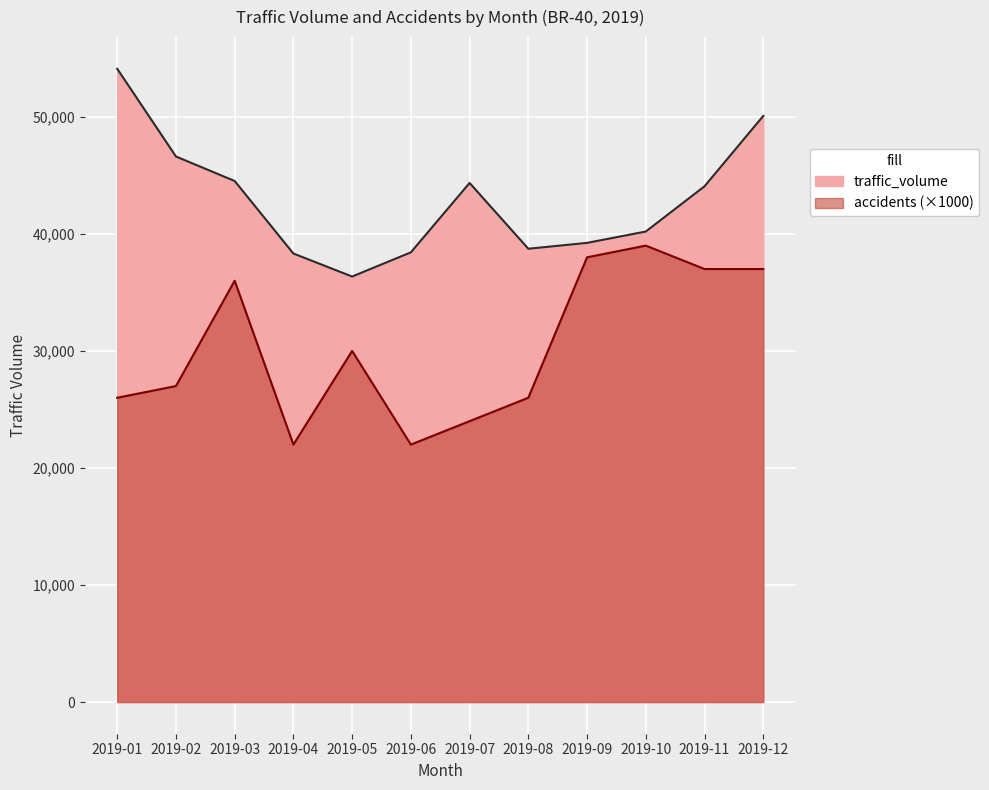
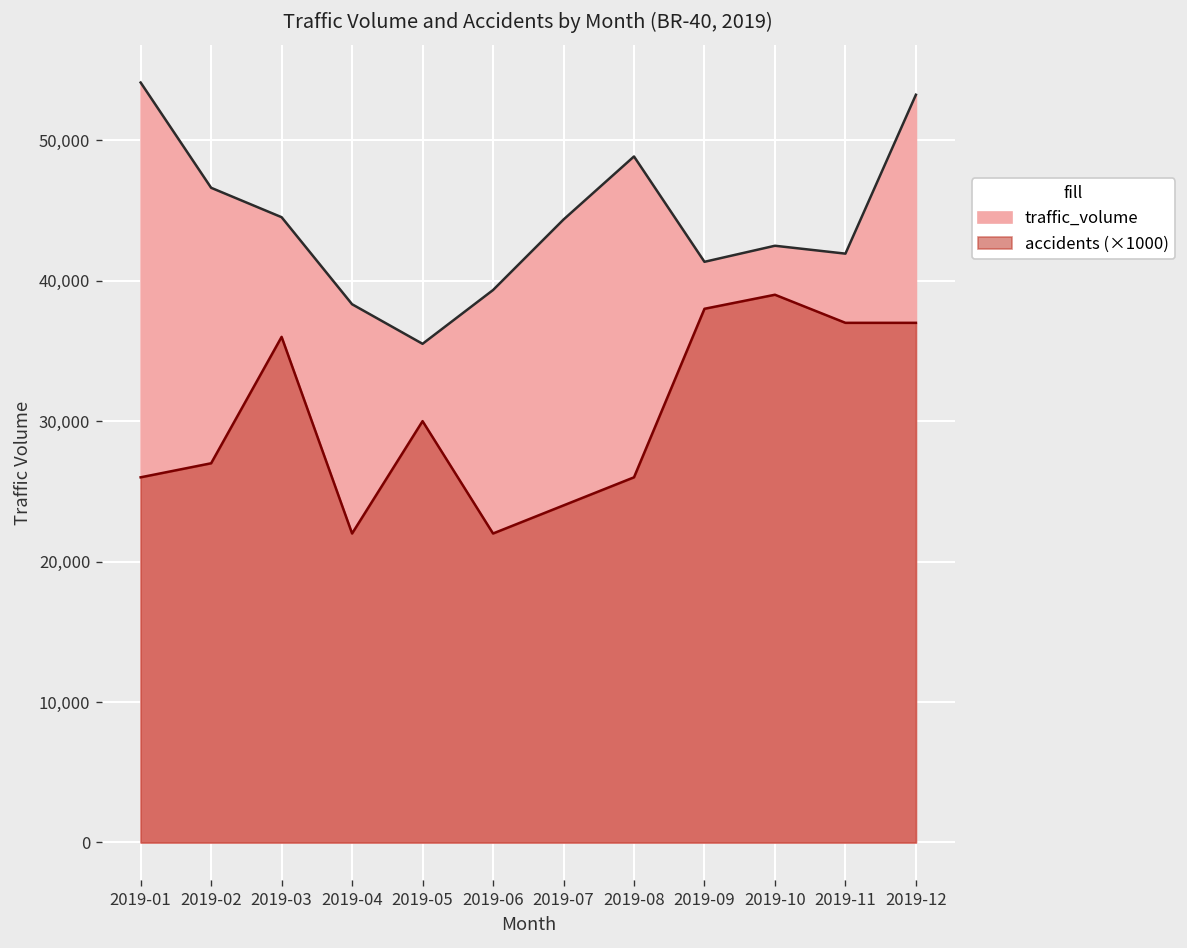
  {
    "traffic_volume": {
      "2019-01": "54,100",
      "2019-02": "46,600",
      "2019-03": "44,500",
      "2019-04": "38,300",
-     "2019-05": "36,400",
-     "2019-06": "38,400",
+     "2019-05": "35,500",
+     "2019-06": "39,300",
      "2019-07": "44,400",
-     "2019-08": "38,700",
-     "2019-09": "39,200",
-     "2019-10": "40,200",
-     "2019-11": "44,100",
-     "2019-12": "50,100"
+     "2019-08": "48,800",
+     "2019-09": "41,300",
+     "2019-10": "42,500",
+     "2019-11": "41,900",
+     "2019-12": "53,200"
    },
    "accidents (×1000)": {
      "2019-01": "26,000",
      "2019-02": "27,000",
      "2019-03": "36,000",
      "2019-04": "22,000",
      "2019-05": "30,000",
      "2019-06": "22,000",
      "2019-07": "24,000",
      "2019-08": "26,000",
      "2019-09": "38,000",
      "2019-10": "39,000",
      "2019-11": "37,000",
      "2019-12": "37,000"
    }
  }
